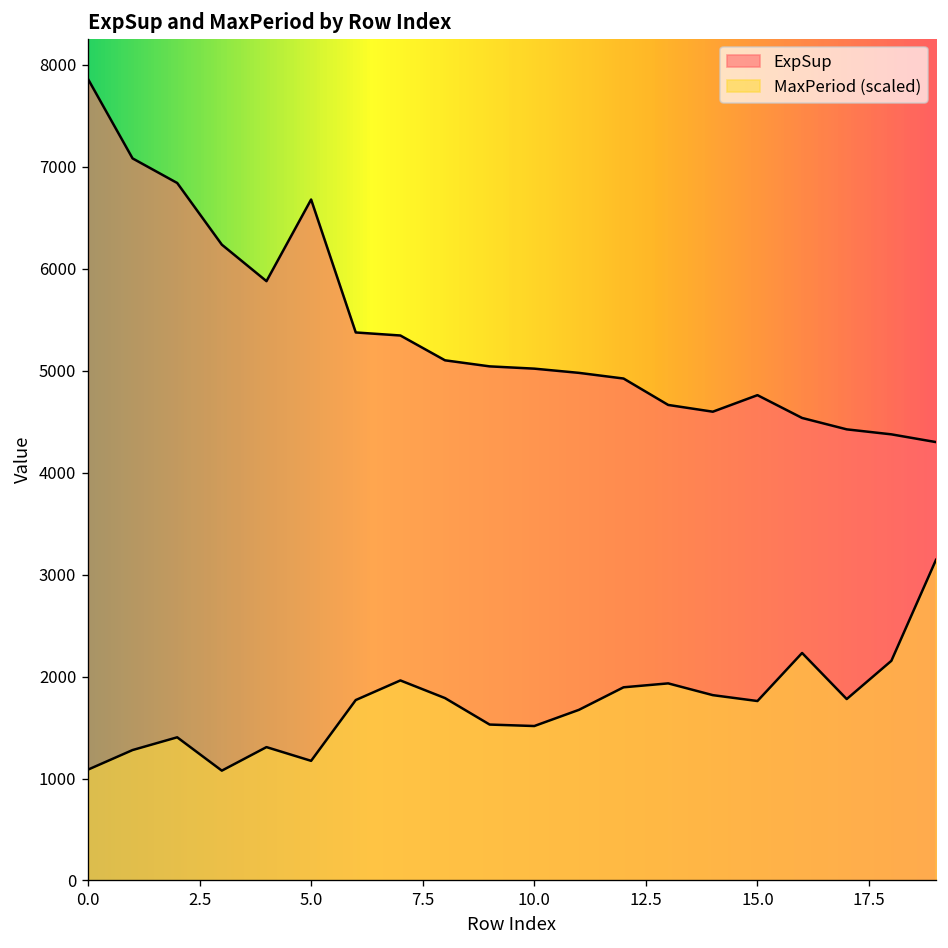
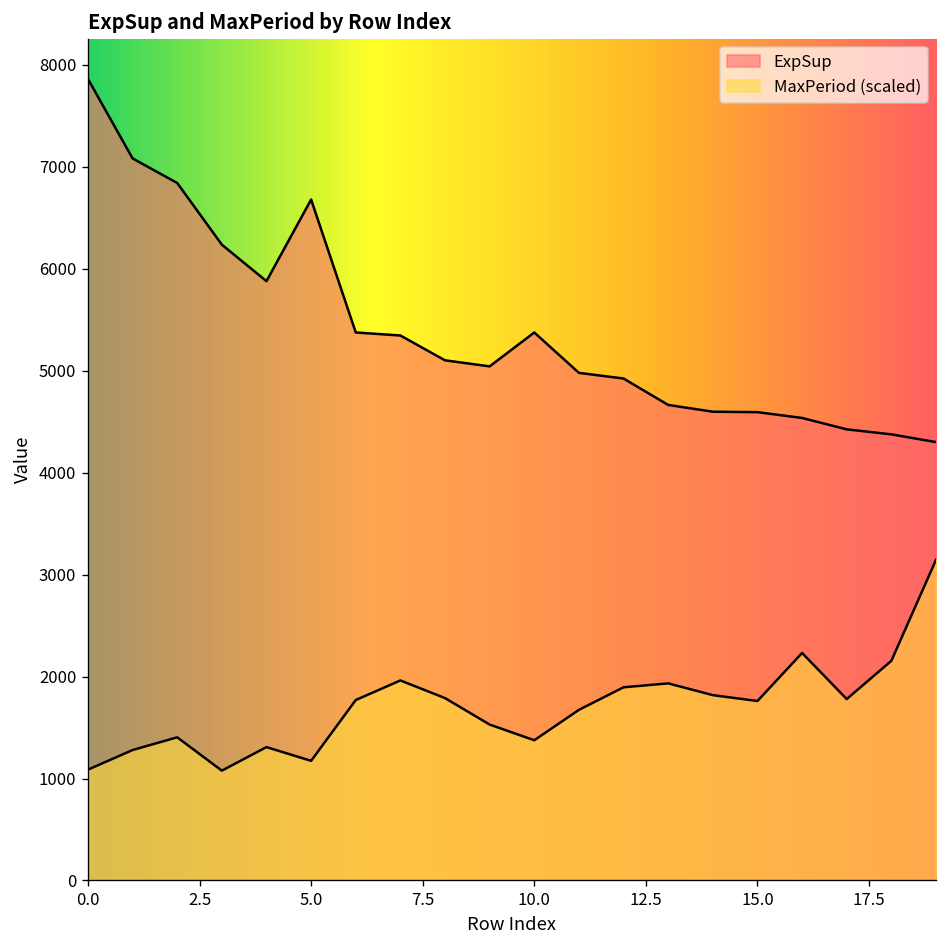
  {
    "ExpSup": {
      "0.0": 7900,
      "5.0": 6700,
-     "10.0": 5000,
-     "15.0": 4800
+     "10.0": 5400,
+     "15.0": 4600
    },
    "MaxPeriod (scaled)": {
      "0.0": 1100,
      "5.0": 1200,
-     "10.0": 1500,
+     "10.0": 1400,
      "15.0": 1800
    }
  }
